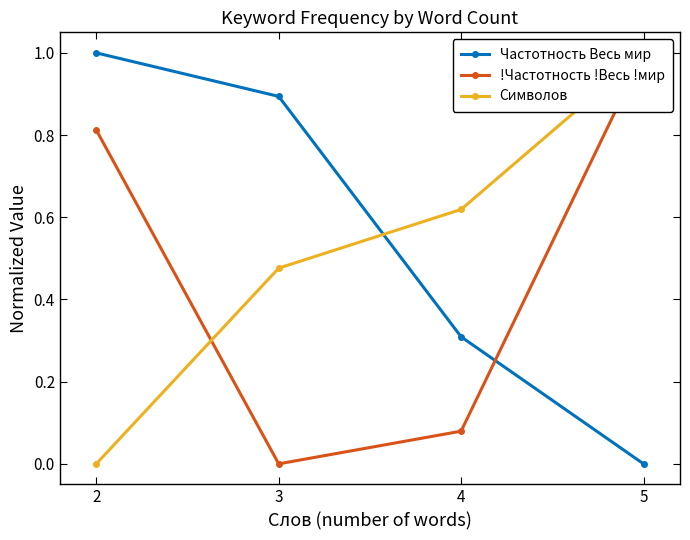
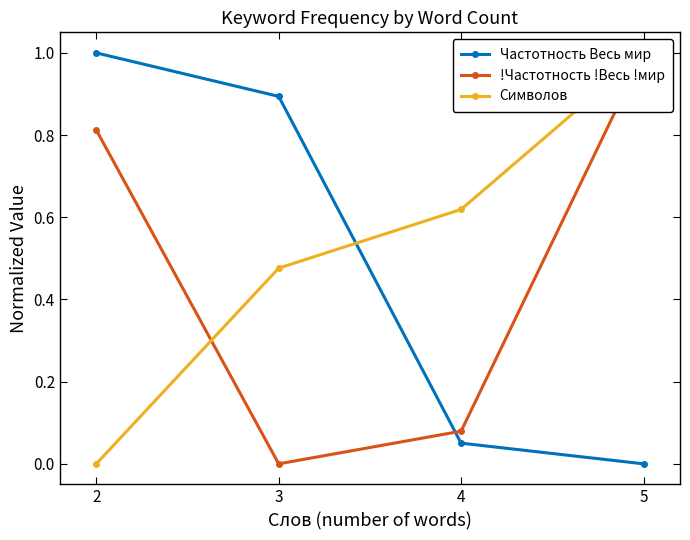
  {
    "Частотность Весь мир": {
      "2": 1.00,
      "3": 0.89,
-     "4": 0.31,
+     "4": 0.05,
      "5": 0.00
    },
    "!Частотность !Весь !мир": {
      "2": 0.81,
      "3": 0.00,
      "4": 0.08
    },
    "Символов": {
      "2": 0.00,
      "3": 0.48,
      "4": 0.62
    }
  }
